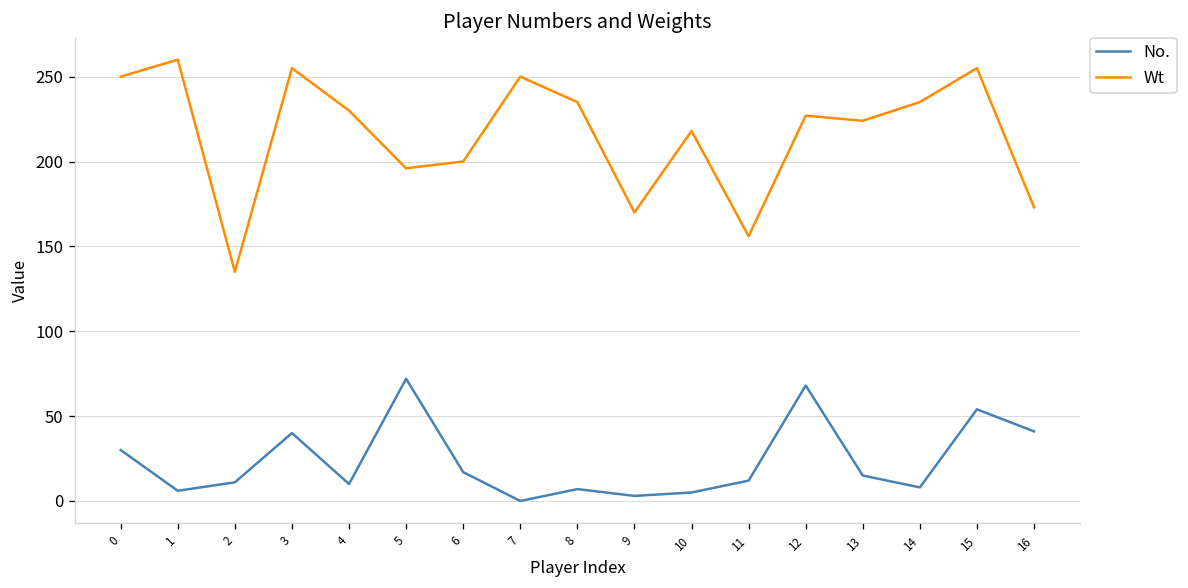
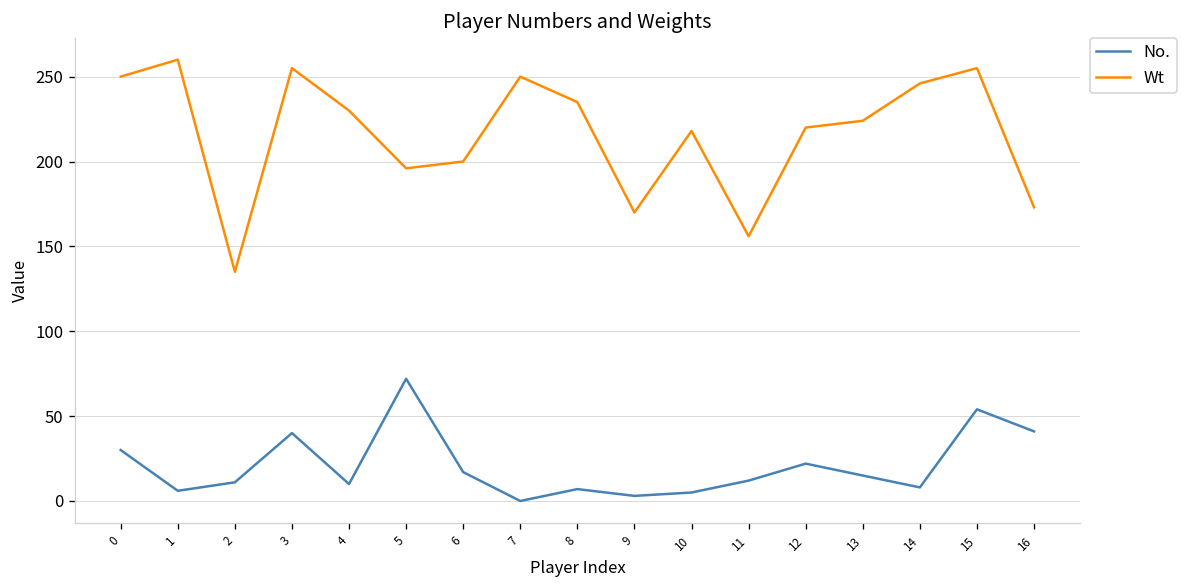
  {
    "No.": {
      "0": 30,
      "1": 6,
      "2": 11,
      "3": 40,
      "4": 10,
      "5": 72,
      "6": 17,
      "7": 0,
      "8": 7,
      "9": 3,
      "10": 5,
      "11": 12,
-     "12": 68,
+     "12": 22,
      "13": 15,
      "14": 8,
      "15": 54,
      "16": 41
    },
    "Wt": {
      "0": 250,
      "1": 260,
      "2": 135,
      "3": 255,
      "4": 230,
      "5": 196,
      "6": 200,
      "7": 250,
      "8": 235,
      "9": 170,
      "10": 218,
      "11": 156,
-     "12": 227,
+     "12": 220,
      "13": 224,
-     "14": 235,
+     "14": 246,
      "15": 255,
      "16": 173
    }
  }
